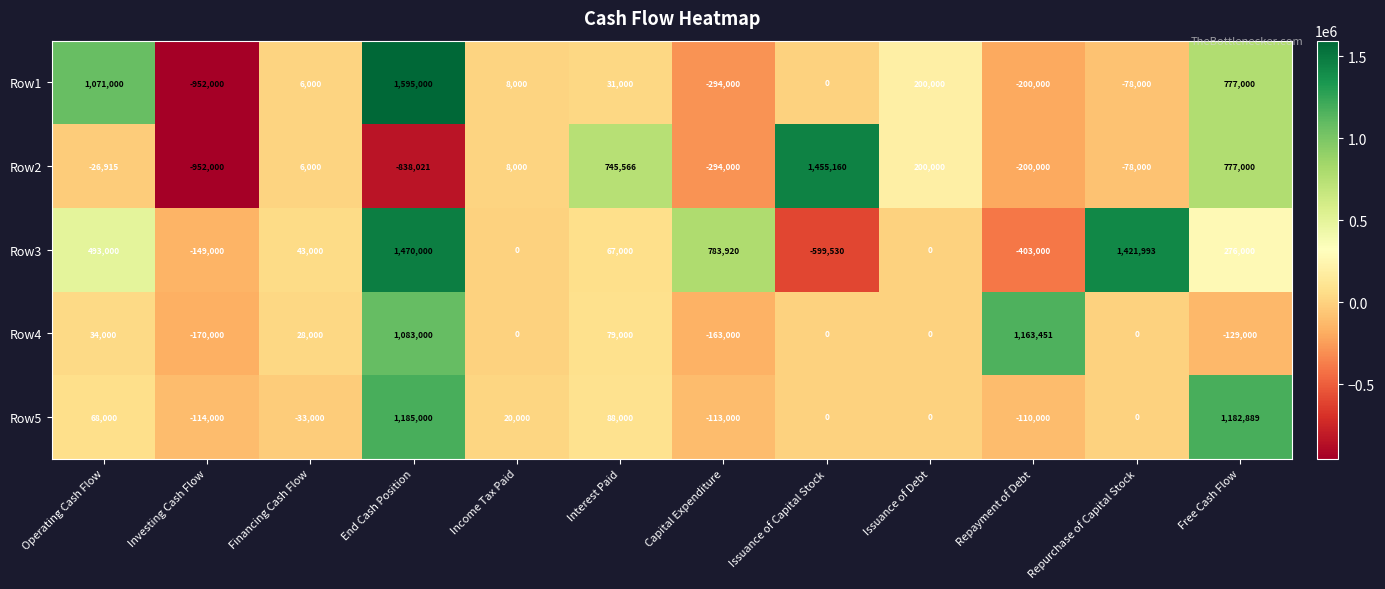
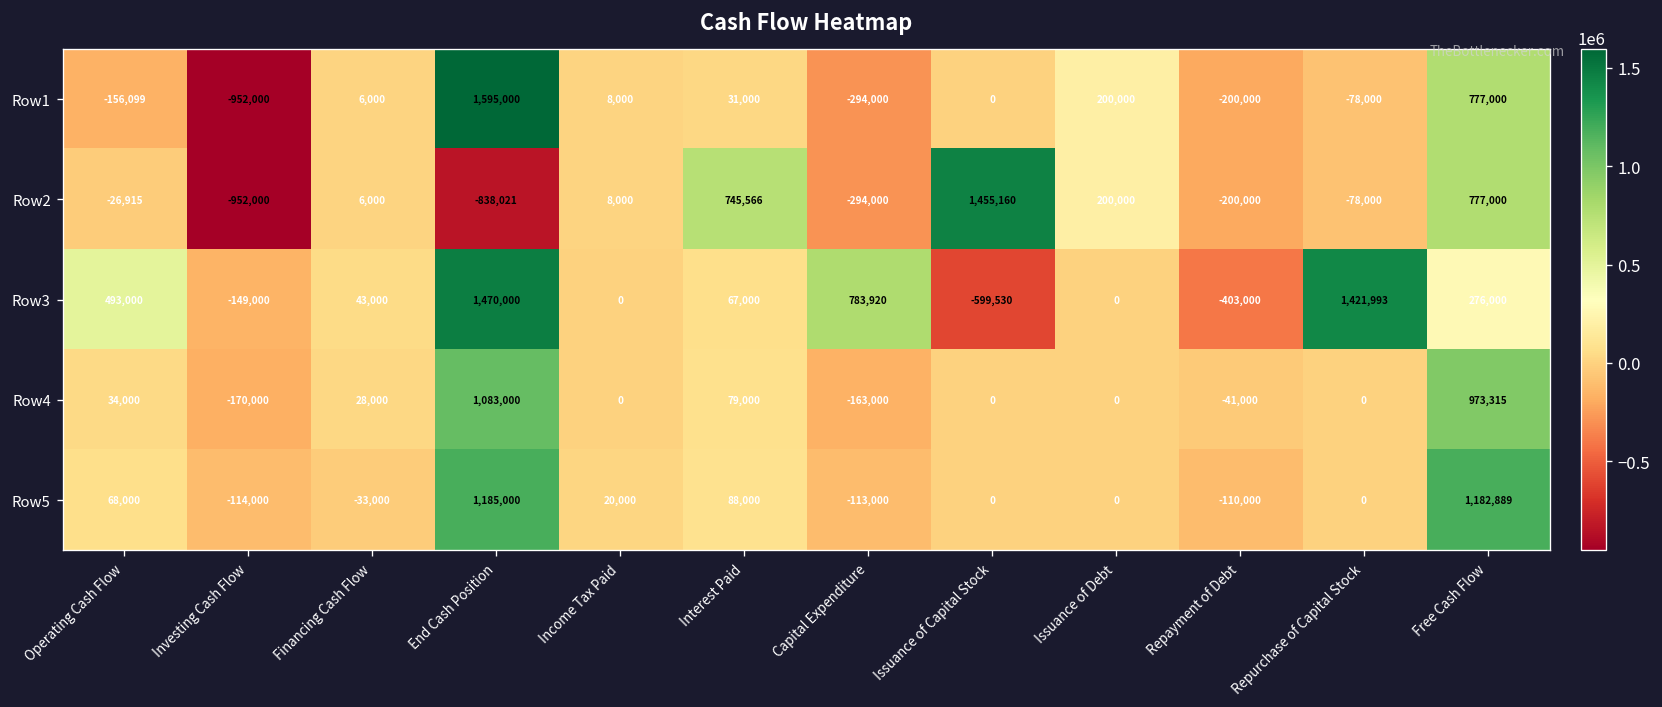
  {
    "Row1": {
-     "Operating Cash Flow": "1,071,000",
+     "Operating Cash Flow": "-156,099",
      "Investing Cash Flow": "-952,000",
      "Financing Cash Flow": "6,000",
      "End Cash Position": "1,595,000",
      "Income Tax Paid": "8,000",
      "Interest Paid": "31,000",
      "Capital Expenditure": "-294,000",
      "Issuance of Capital Stock": "0",
      "Issuance of Debt": "200,000",
      "Repayment of Debt": "-200,000",
      "Repurchase of Capital Stock": "-78,000"
    },
    "Row2": {
      "Operating Cash Flow": "-26,915",
      "Investing Cash Flow": "-952,000",
      "Financing Cash Flow": "6,000",
      "End Cash Position": "-838,021",
      "Income Tax Paid": "8,000",
      "Interest Paid": "745,566",
      "Capital Expenditure": "-294,000",
      "Issuance of Capital Stock": "1,455,160",
      "Issuance of Debt": "200,000",
      "Repayment of Debt": "-200,000",
      "Repurchase of Capital Stock": "-78,000",
      "Free Cash Flow": "777,000"
    },
    "Row3": {
      "Operating Cash Flow": "493,000",
      "Investing Cash Flow": "-149,000",
      "Financing Cash Flow": "43,000",
      "End Cash Position": "1,470,000",
      "Income Tax Paid": "0",
      "Interest Paid": "67,000",
      "Capital Expenditure": "783,920",
      "Issuance of Capital Stock": "-599,530",
      "Issuance of Debt": "0",
      "Repayment of Debt": "-403,000",
      "Repurchase of Capital Stock": "1,421,993",
      "Free Cash Flow": "276,000"
    },
    "Row4": {
      "Operating Cash Flow": "34,000",
      "Investing Cash Flow": "-170,000",
      "Financing Cash Flow": "28,000",
      "End Cash Position": "1,083,000",
      "Income Tax Paid": "0",
      "Interest Paid": "79,000",
      "Capital Expenditure": "-163,000",
      "Issuance of Capital Stock": "0",
      "Issuance of Debt": "0",
-     "Repayment of Debt": "1,163,451",
+     "Repayment of Debt": "-41,000",
      "Repurchase of Capital Stock": "0",
-     "Free Cash Flow": "-129,000"
+     "Free Cash Flow": "973,315"
    },
    "Row5": {
      "Operating Cash Flow": "68,000",
      "Investing Cash Flow": "-114,000",
      "Financing Cash Flow": "-33,000",
      "End Cash Position": "1,185,000",
      "Income Tax Paid": "20,000",
      "Interest Paid": "88,000",
      "Capital Expenditure": "-113,000",
      "Issuance of Capital Stock": "0",
      "Issuance of Debt": "0",
      "Repayment of Debt": "-110,000",
      "Repurchase of Capital Stock": "0",
      "Free Cash Flow": "1,182,889"
    }
  }
